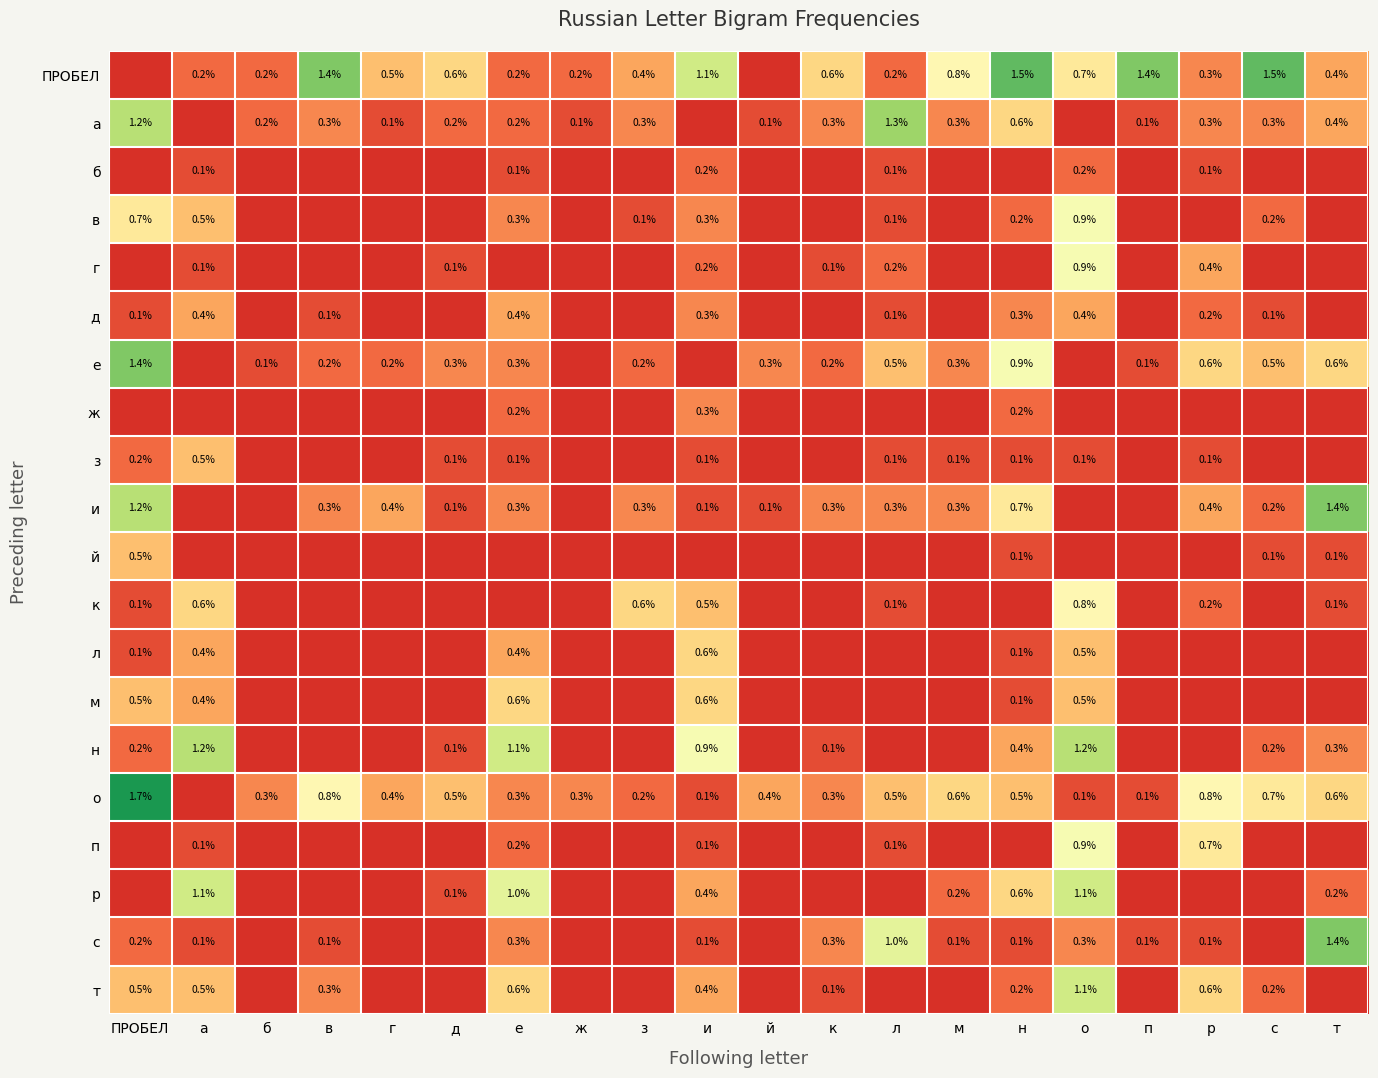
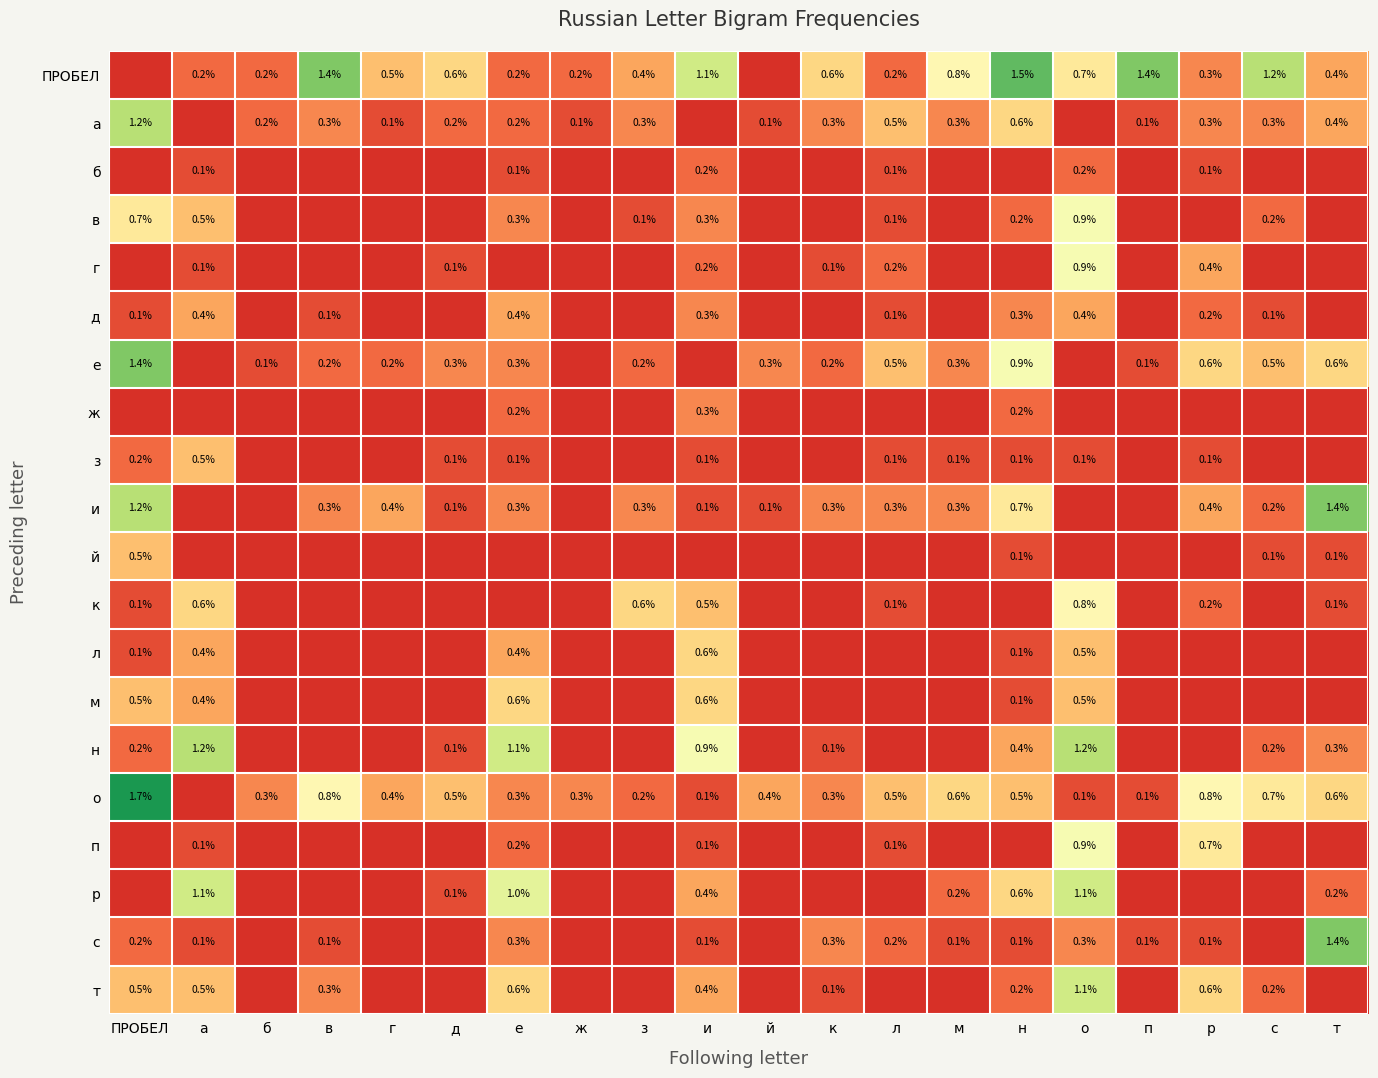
  {
    "ПРОБЕЛ": {
      "а": "0.2%",
      "б": "0.2%",
      "в": "1.4%",
      "г": "0.5%",
      "д": "0.6%",
      "е": "0.2%",
      "ж": "0.2%",
      "з": "0.4%",
      "и": "1.1%",
      "к": "0.6%",
      "л": "0.2%",
      "м": "0.8%",
      "н": "1.5%",
      "о": "0.7%",
      "п": "1.4%",
      "р": "0.3%",
-     "с": "1.5%",
+     "с": "1.2%",
      "т": "0.4%"
    },
    "а": {
      "ПРОБЕЛ": "1.2%",
      "б": "0.2%",
      "в": "0.3%",
      "г": "0.1%",
      "д": "0.2%",
      "е": "0.2%",
      "ж": "0.1%",
      "з": "0.3%",
      "й": "0.1%",
      "к": "0.3%",
-     "л": "1.3%",
+     "л": "0.5%",
      "м": "0.3%",
      "н": "0.6%",
      "п": "0.1%",
      "р": "0.3%",
      "с": "0.3%",
      "т": "0.4%"
    },
    "с": {
      "ПРОБЕЛ": "0.2%",
      "а": "0.1%",
      "в": "0.1%",
      "е": "0.3%",
      "и": "0.1%",
      "к": "0.3%",
-     "л": "1.0%",
+     "л": "0.2%",
      "м": "0.1%",
      "н": "0.1%",
      "о": "0.3%",
      "п": "0.1%",
      "р": "0.1%",
      "т": "1.4%"
    }
  }
